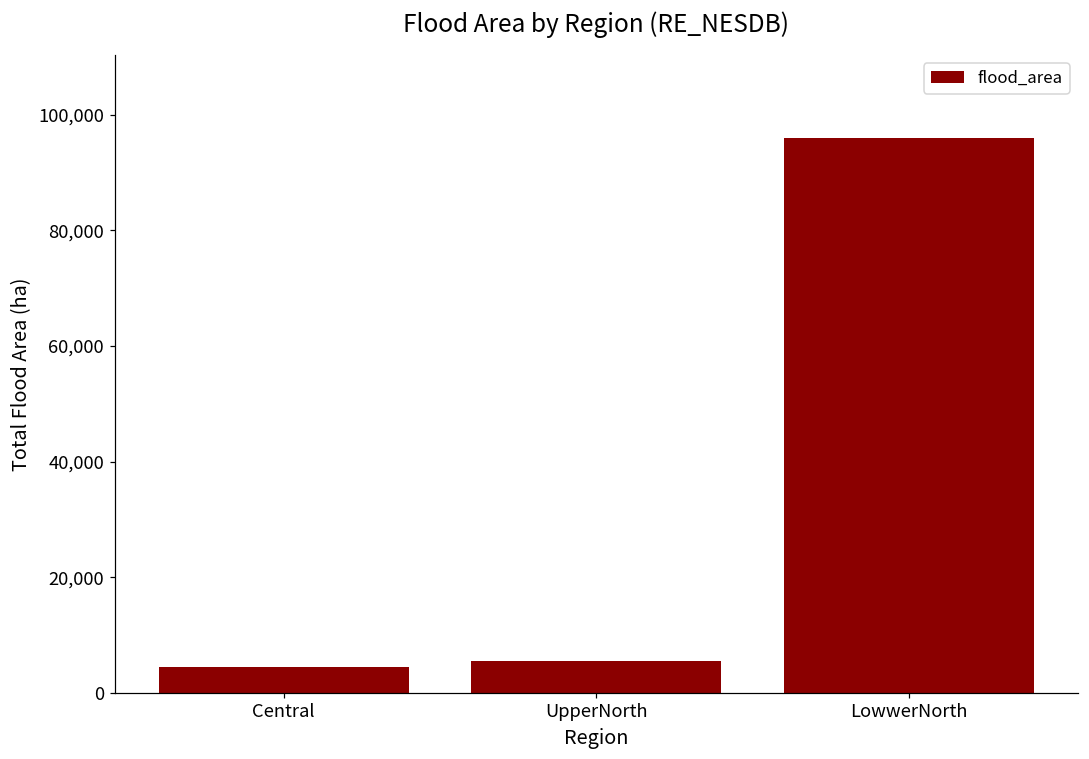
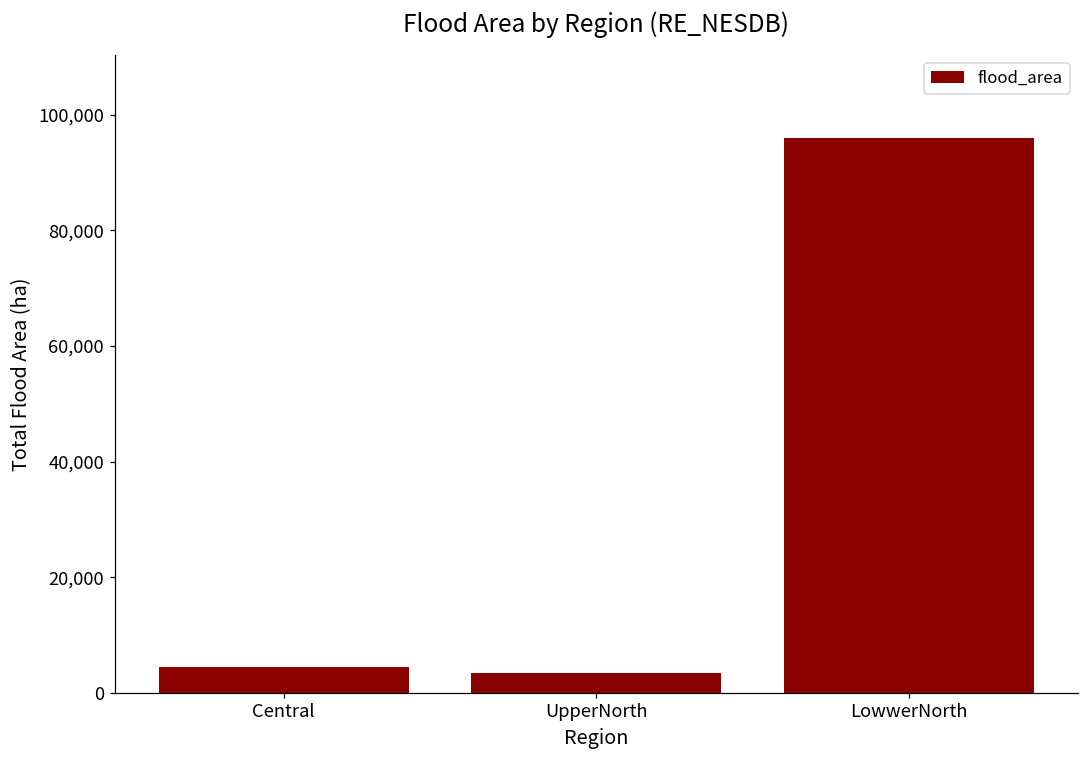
  {
    "Central": "5,000",
-   "UpperNorth": "5,000",
+   "UpperNorth": "3,000",
    "LowwerNorth": "96,000"
  }
